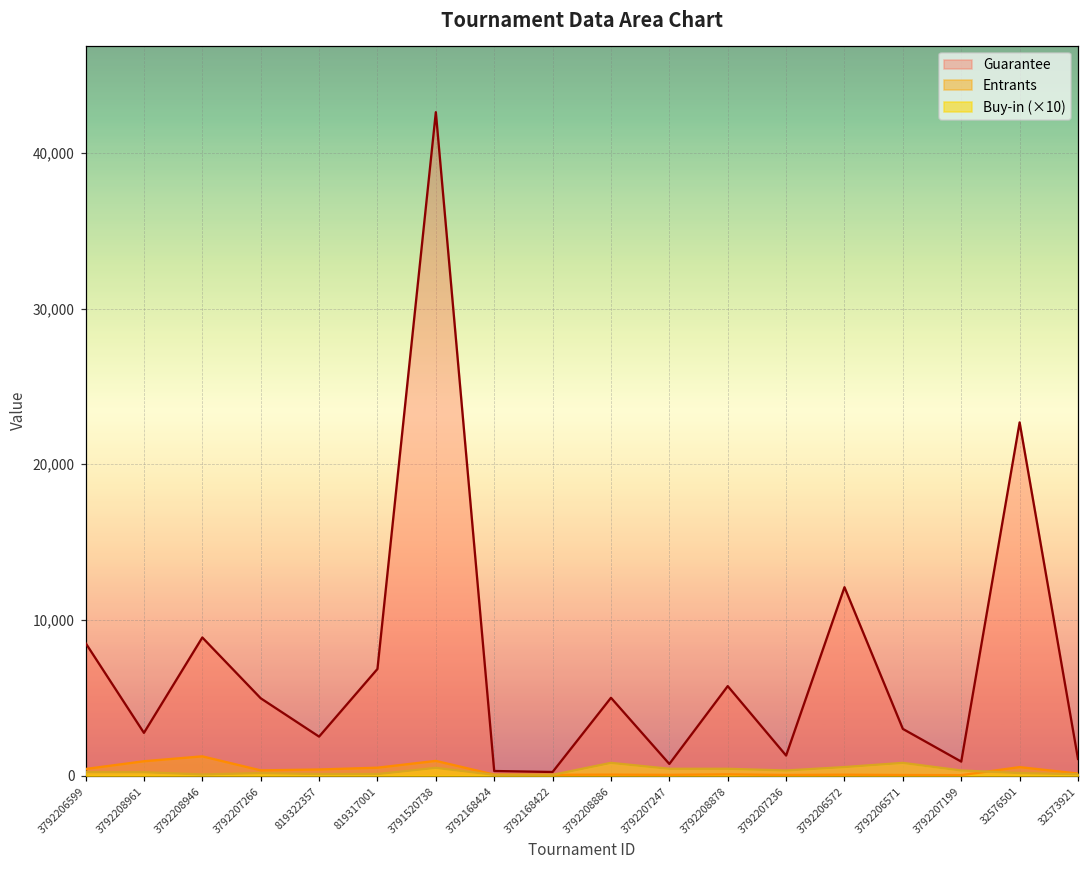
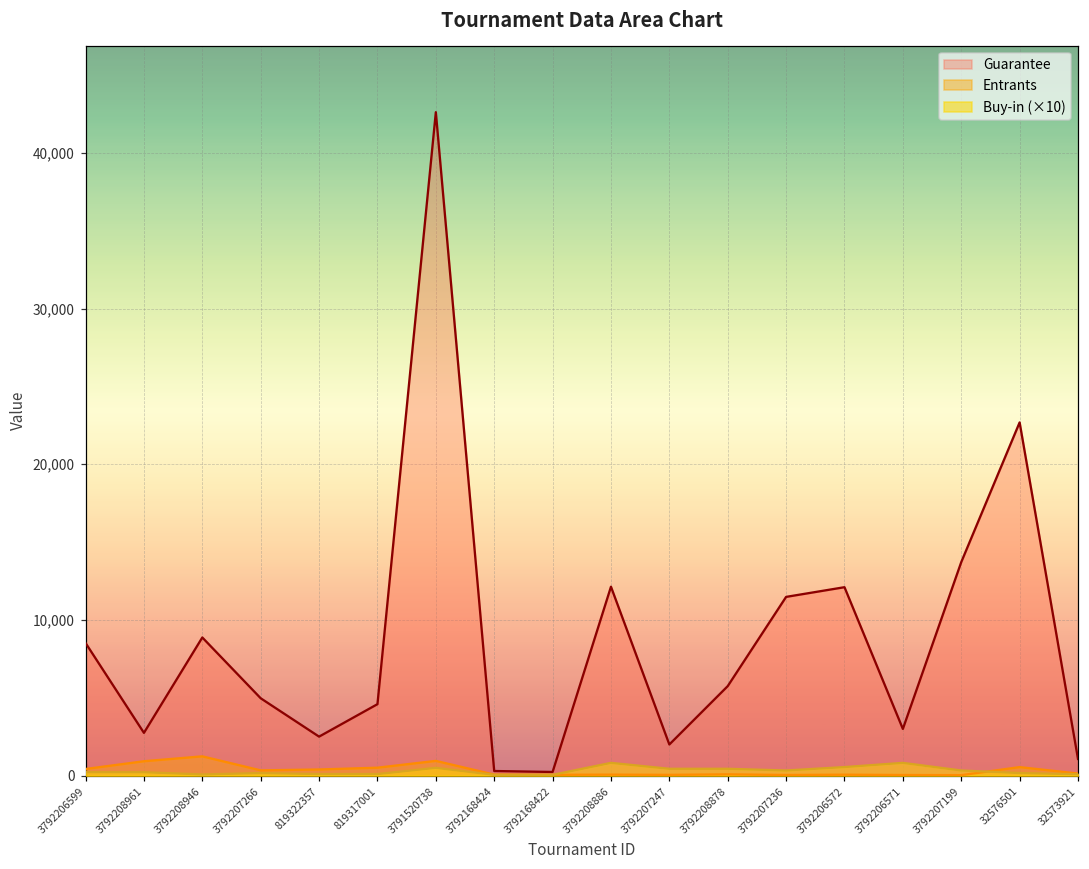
  {
    "Guarantee": {
      "3792206599": "8,500",
      "3792208961": "2,700",
      "3792208946": "8,900",
      "3792207266": "5,000",
      "819322357": "2,500",
-     "819317001": "6,900",
+     "819317001": "4,600",
      "3791520738": "42,600",
      "3792168424": "300",
      "3792168422": "200",
-     "3792208886": "5,000",
-     "3792207247": "700",
+     "3792208886": "12,100",
+     "3792207247": "2,000",
      "3792208878": "5,700",
-     "3792207236": "1,300",
+     "3792207236": "11,500",
      "3792206572": "12,100",
      "3792206571": "3,000",
-     "3792207199": "900",
+     "3792207199": "13,700",
      "32576501": "22,700",
      "32573921": "1,100"
    }
  }
